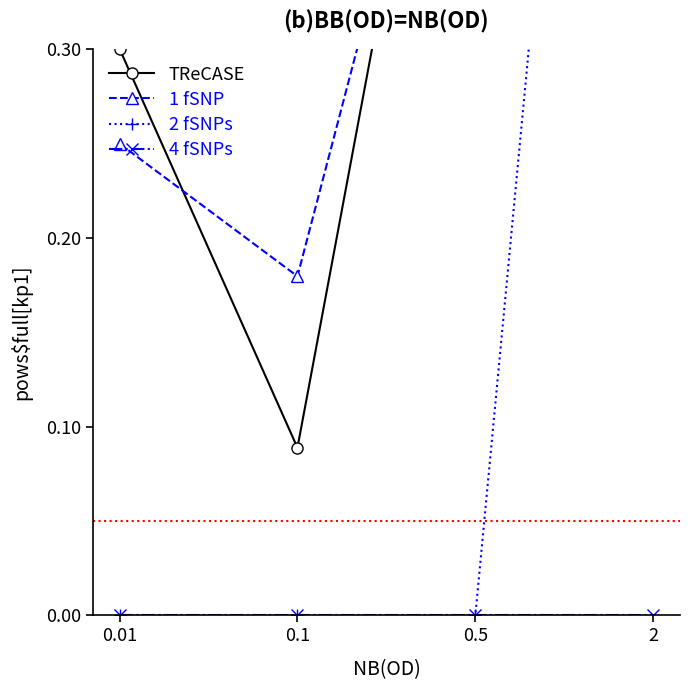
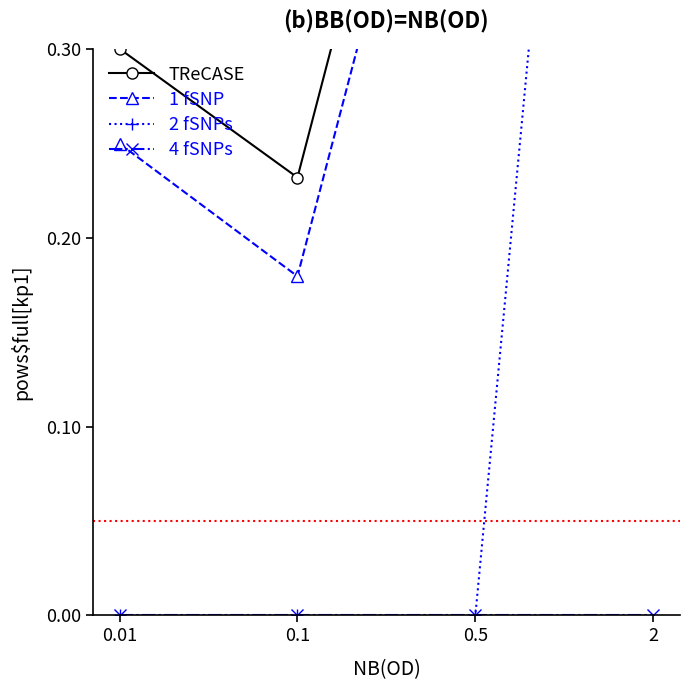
  {
    "TReCASE": {
      "0.01": 0.300,
-     "0.1": 0.089
+     "0.1": 0.232
    }
  }
